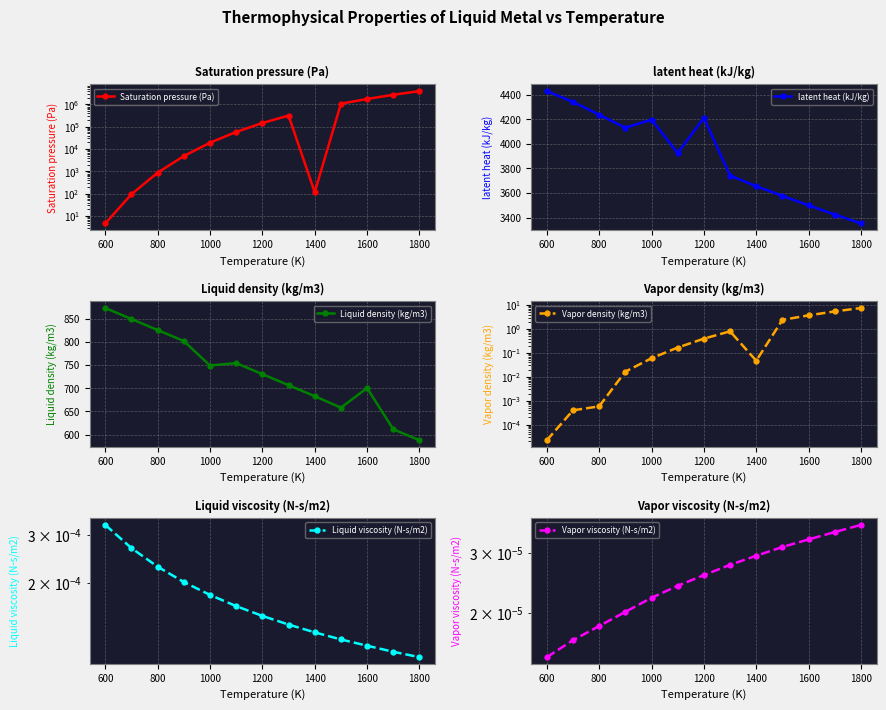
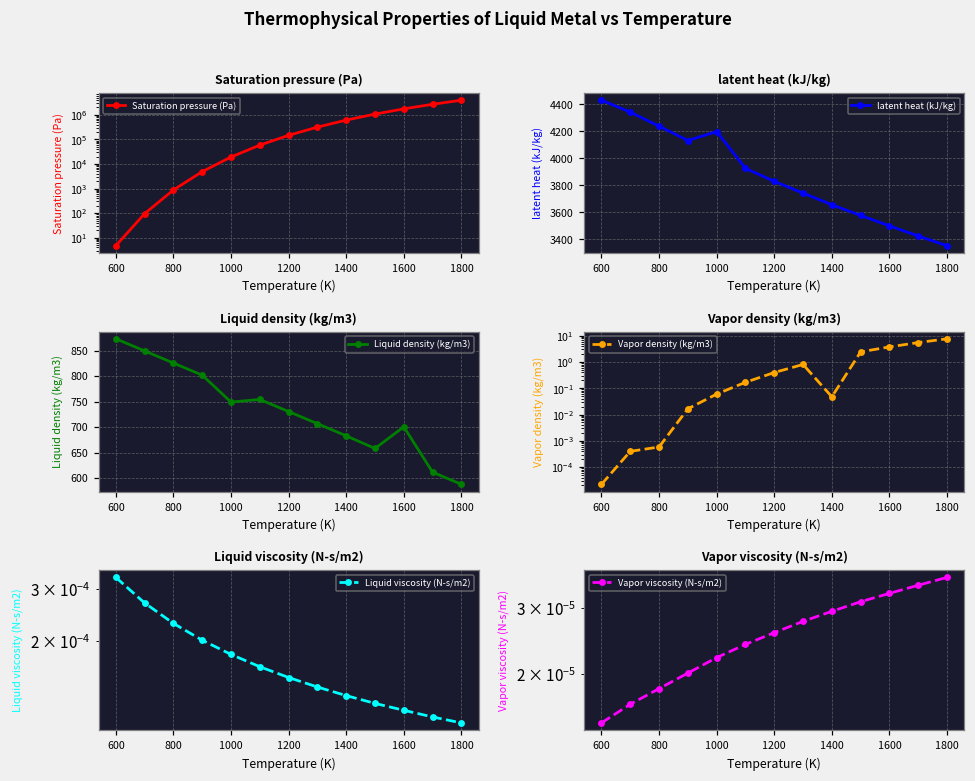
  {
    "Saturation pressure (Pa)": {
      "600": 5,
      "800": 900,
      "1000": 20000,
      "1200": 100000,
-     "1400": 100,
+     "1400": 600000,
      "1600": 2000000,
      "1800": 4000000
    },
    "latent heat (kJ/kg)": {
      "600": 4430,
      "800": 4240,
      "1000": 4200,
-     "1200": 4210,
+     "1200": 3830,
      "1400": 3660,
      "1600": 3500,
      "1800": 3350
    },
    "Liquid density (kg/m3)": {
      "600": 870,
      "800": 830,
      "1000": 750,
      "1200": 730,
      "1400": 680,
      "1600": 700,
      "1800": 590
    },
    "Vapor density (kg/m3)": {
      "600": 0.00002,
      "800": 0.0006,
      "1000": 0.06,
      "1200": 0.4,
      "1400": 0.05,
      "1600": 4,
      "1800": 8
    }
  }
